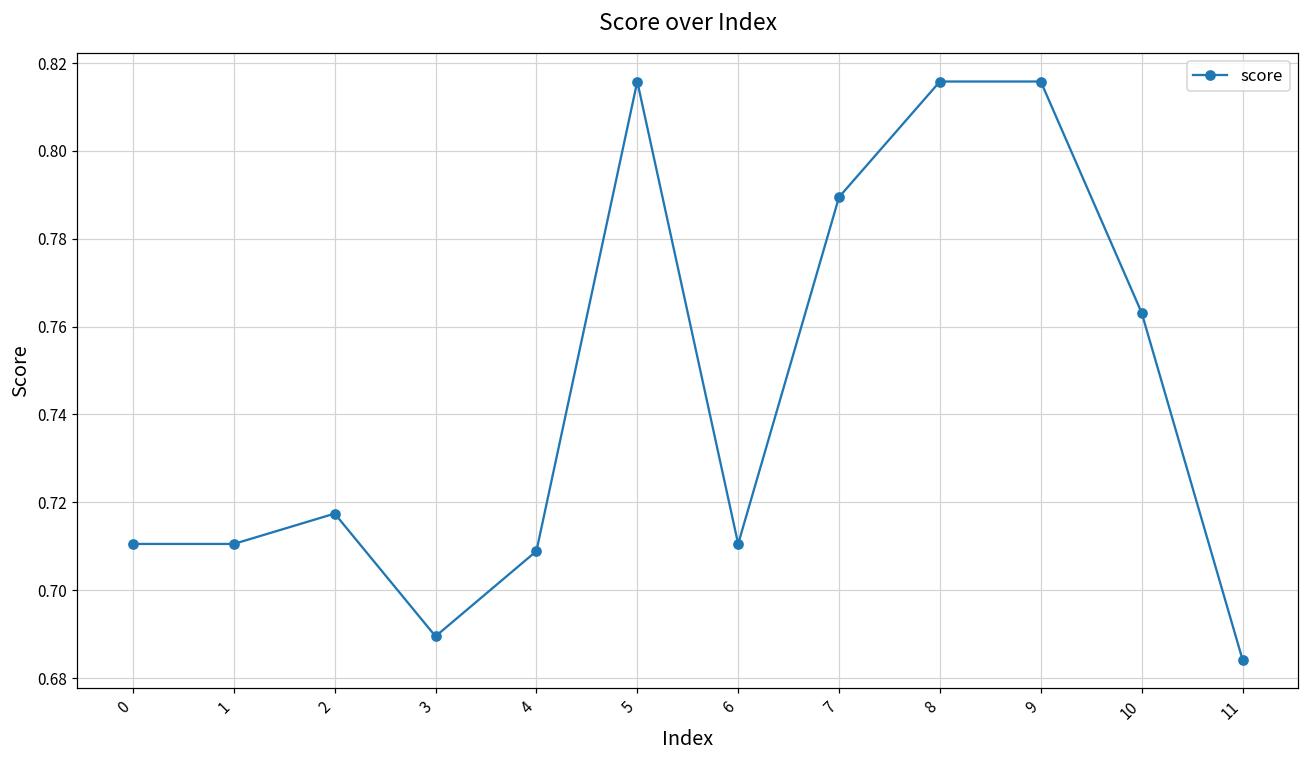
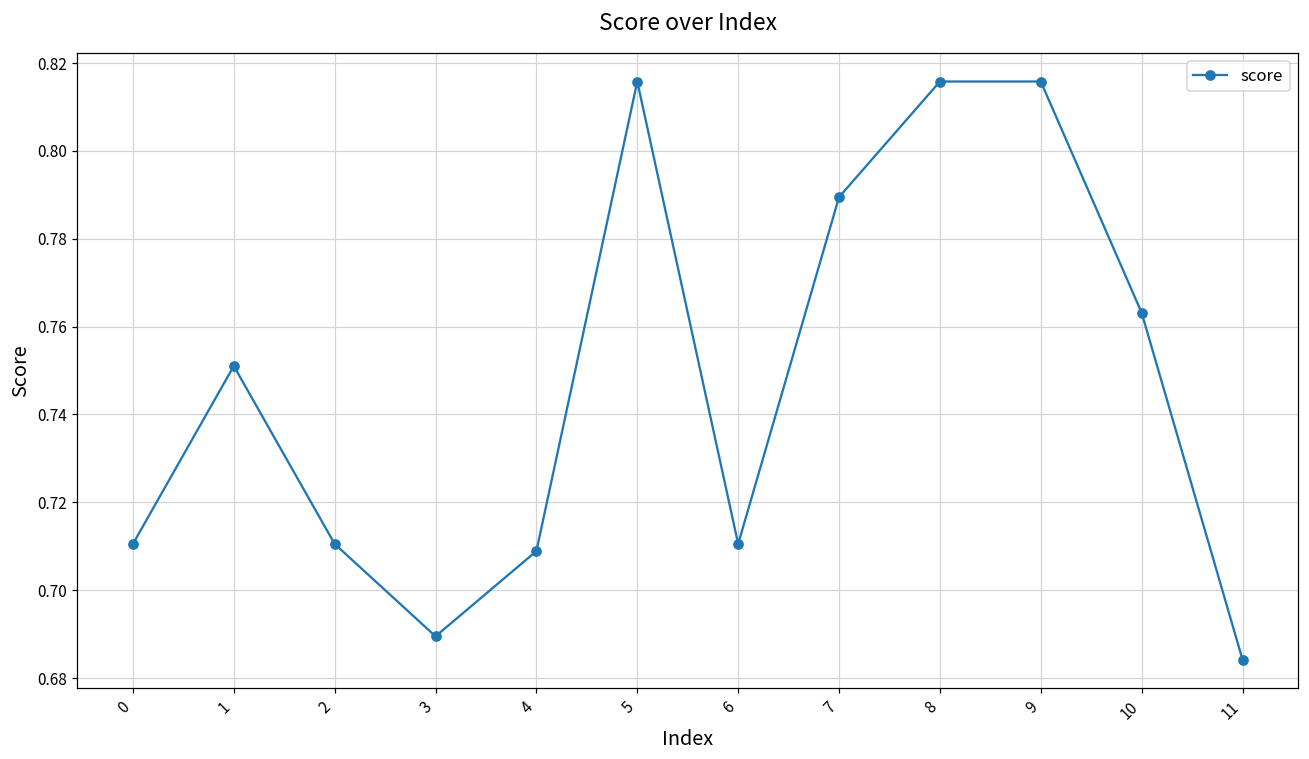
  {
    "0": 0.711,
-   "1": 0.711,
-   "2": 0.717,
+   "1": 0.751,
+   "2": 0.711,
    "3": 0.689,
    "4": 0.709,
    "5": 0.816,
    "6": 0.711,
    "7": 0.789,
    "8": 0.816,
    "9": 0.816,
    "10": 0.763,
    "11": 0.684
  }
